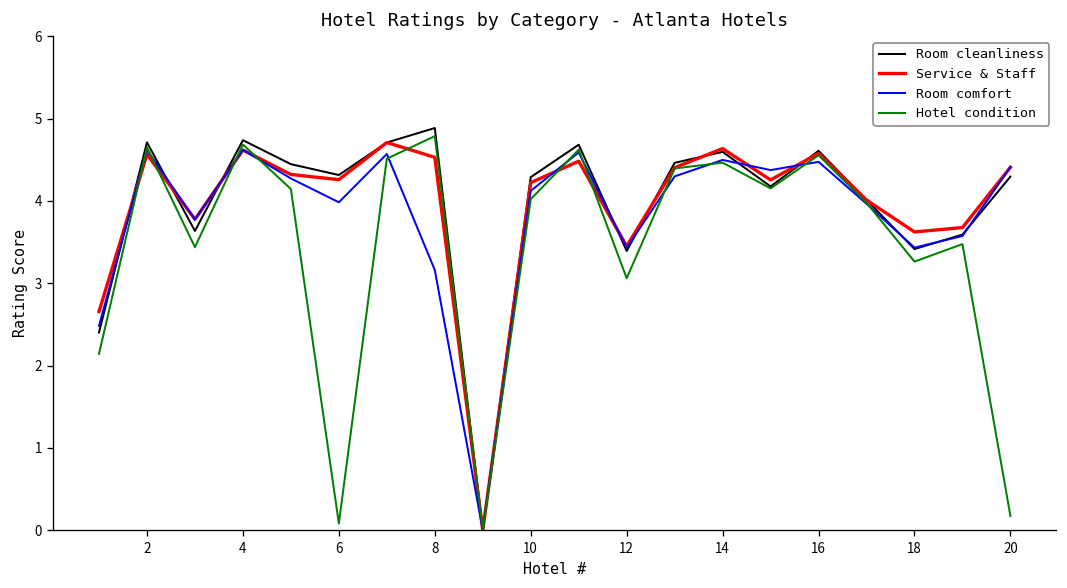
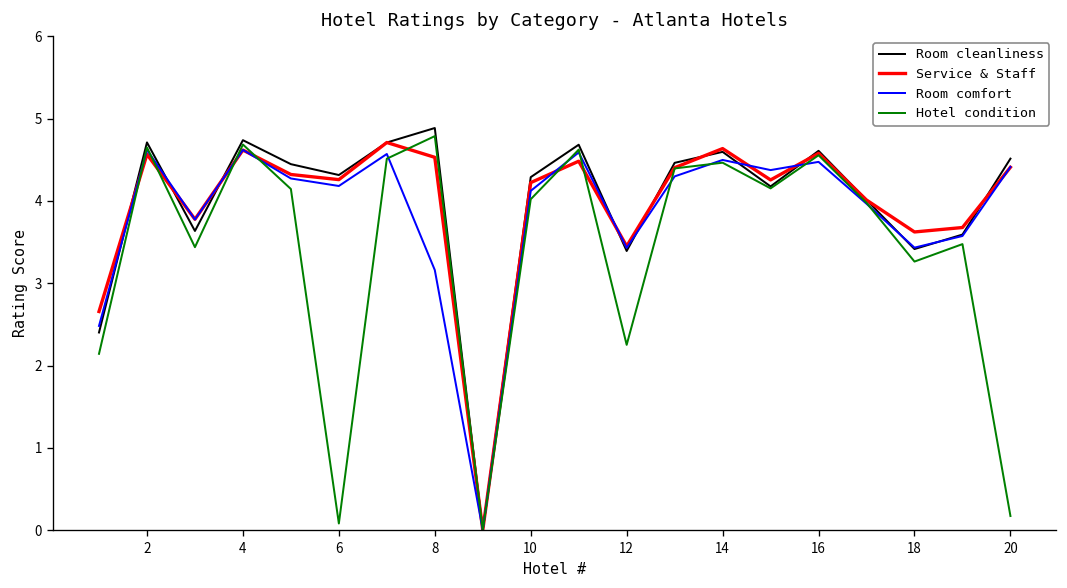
  {
    "Room cleanliness": {
      "2": 4.7,
      "4": 4.7,
      "6": 4.3,
      "8": 4.9,
      "10": 4.3,
      "12": 3.4,
      "14": 4.6,
-     "20": 4.3
+     "20": 4.5
    },
    "Service & Staff": {
      "2": 4.6,
      "6": 4.3,
      "8": 4.5,
      "10": 4.2,
      "14": 4.6,
      "18": 3.6
    },
    "Room comfort": {
-     "6": 4.0,
+     "6": 4.2,
      "8": 3.2,
      "10": 4.1,
      "16": 4.5
    },
    "Hotel condition": {
      "4": 4.7,
      "6": 0.1,
      "8": 4.8,
      "10": 4.0,
-     "12": 3.1,
+     "12": 2.3,
      "18": 3.3,
      "20": 0.2
    }
  }
